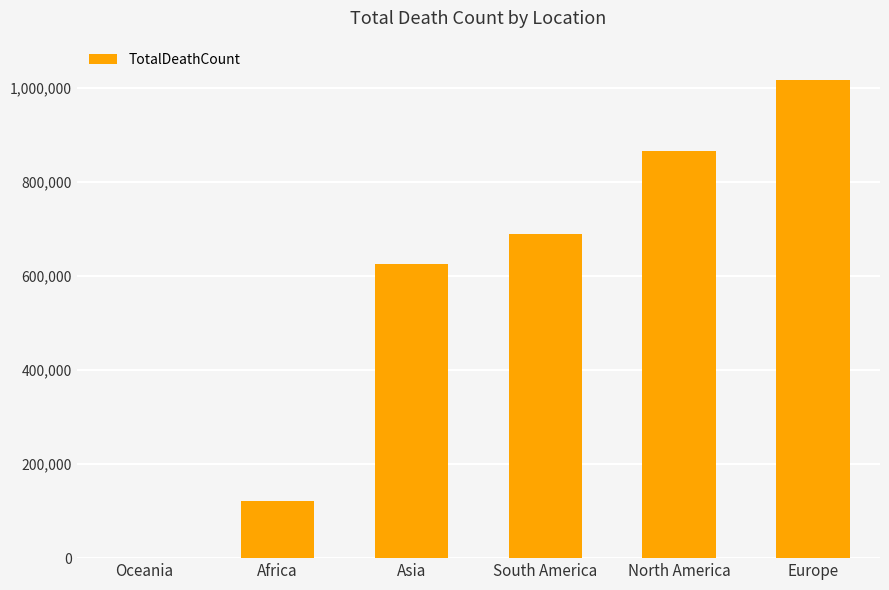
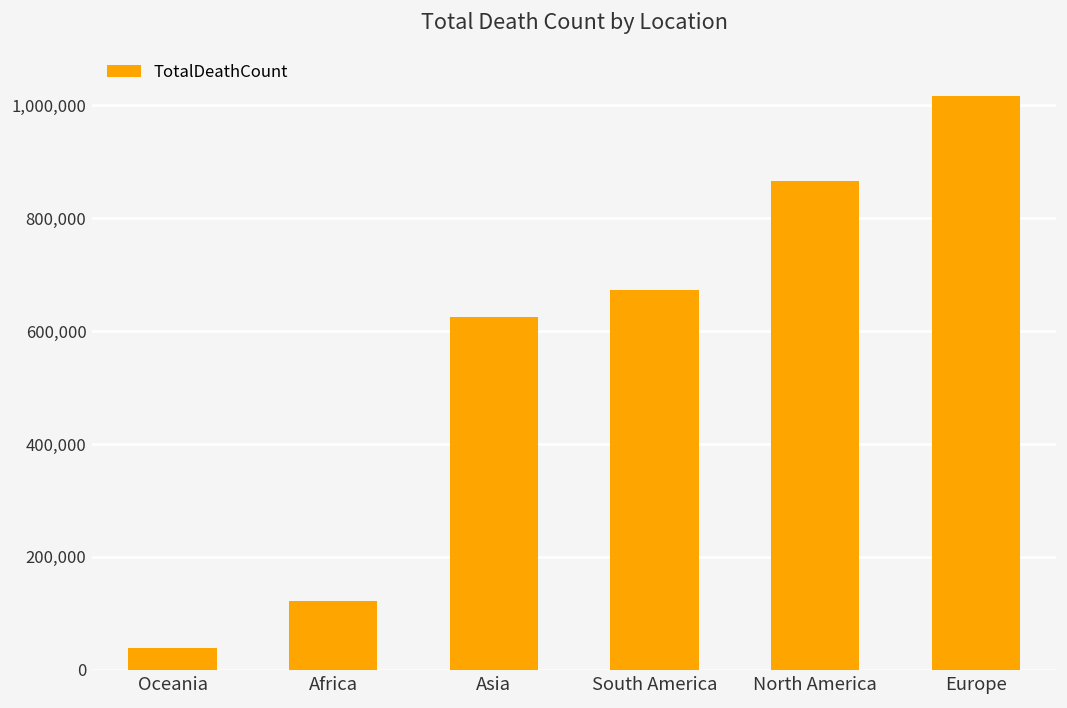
  {
-   "Oceania": "0",
+   "Oceania": "40,000",
    "Africa": "120,000",
    "Asia": "620,000",
-   "South America": "690,000",
+   "South America": "670,000",
    "North America": "870,000",
    "Europe": "1,020,000"
  }
